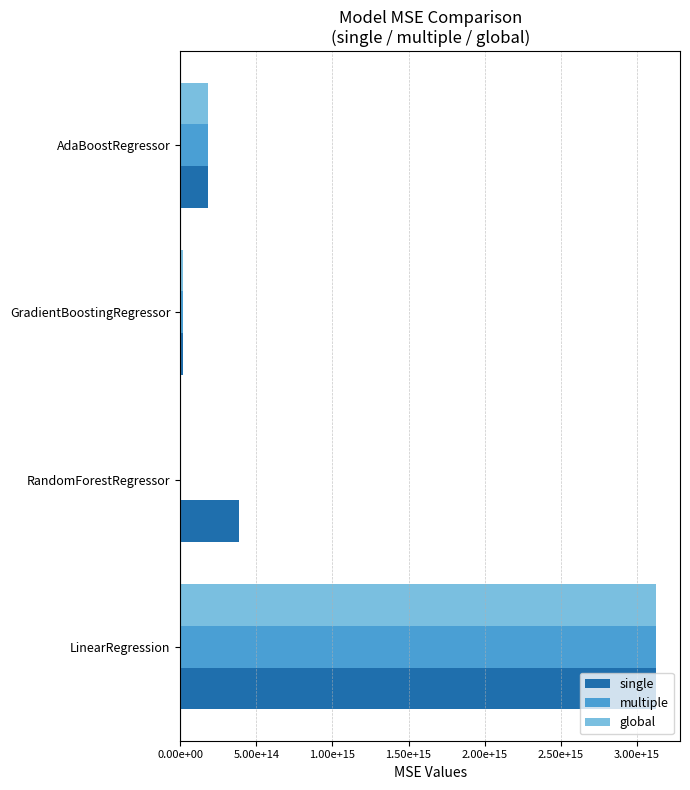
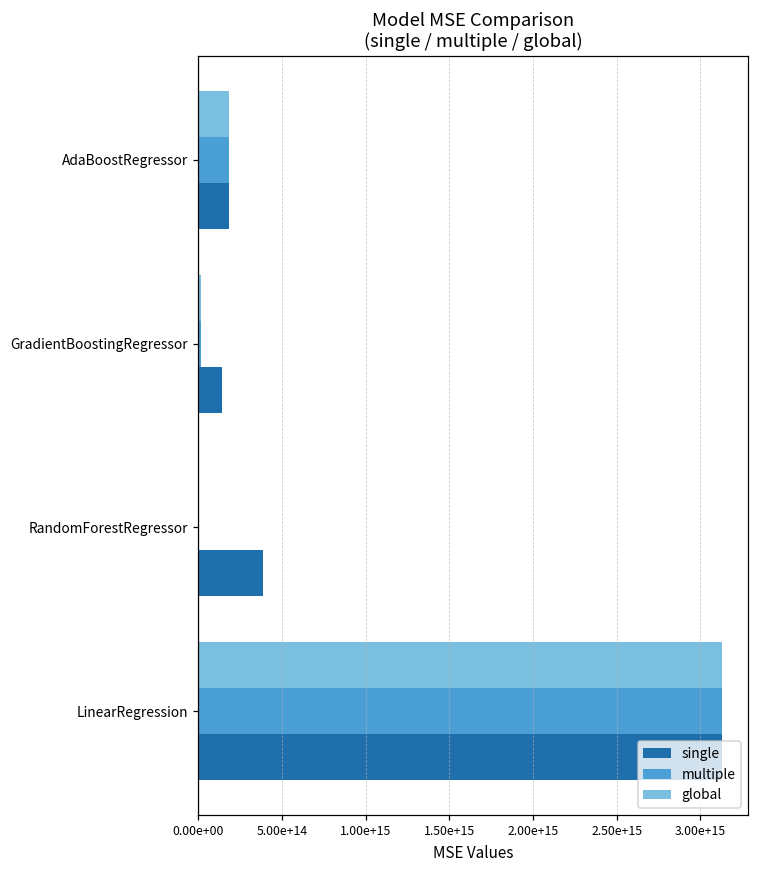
  {
    "single": {
      "AdaBoostRegressor": 180000000000000,
-     "GradientBoostingRegressor": 20000000000000,
+     "GradientBoostingRegressor": 140000000000000,
      "RandomForestRegressor": 390000000000000
    }
  }
